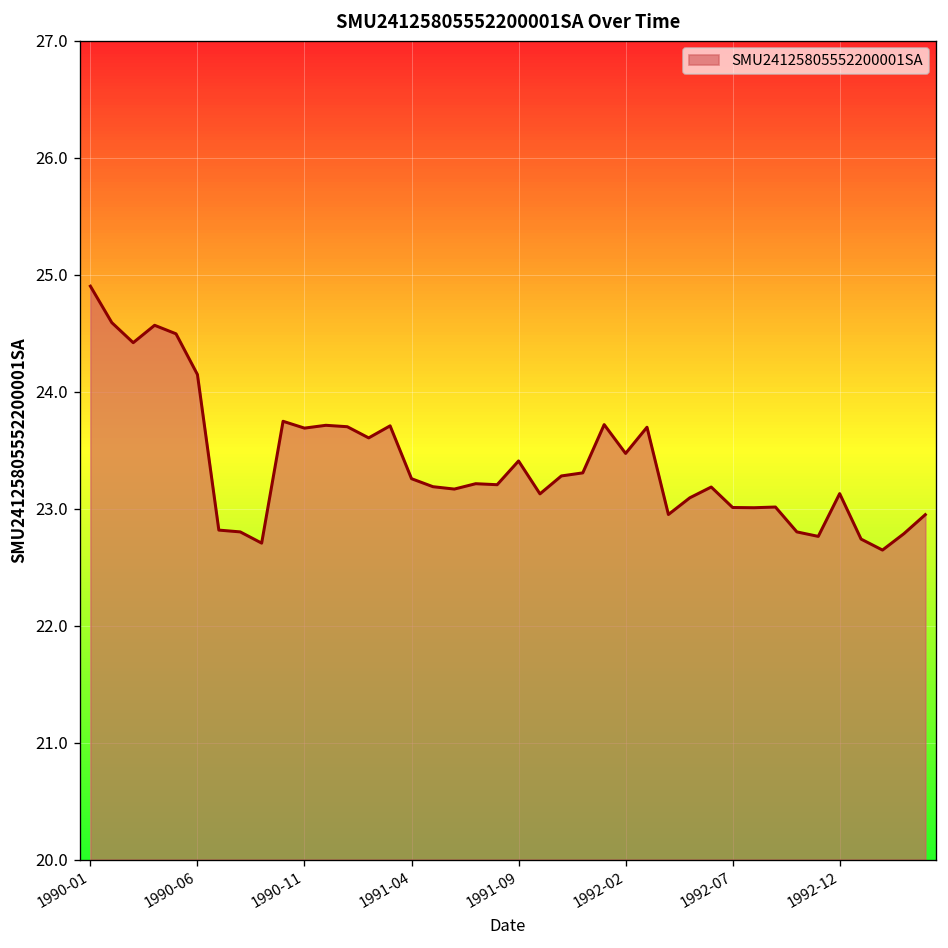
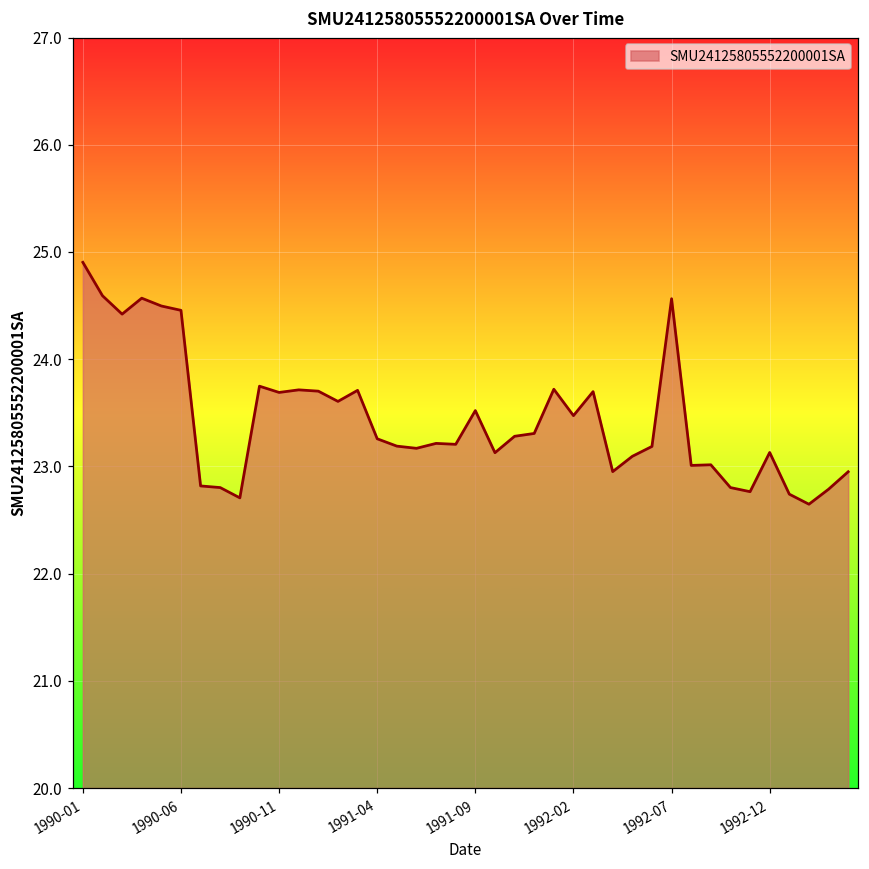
  {
    "1990-01": 24.9,
-   "1990-06": 24.1,
+   "1990-06": 24.5,
    "1990-11": 23.7,
    "1991-04": 23.3,
-   "1991-09": 23.4,
+   "1991-09": 23.5,
    "1992-02": 23.5,
-   "1992-07": 23.0,
+   "1992-07": 24.6,
    "1992-12": 23.1
  }
